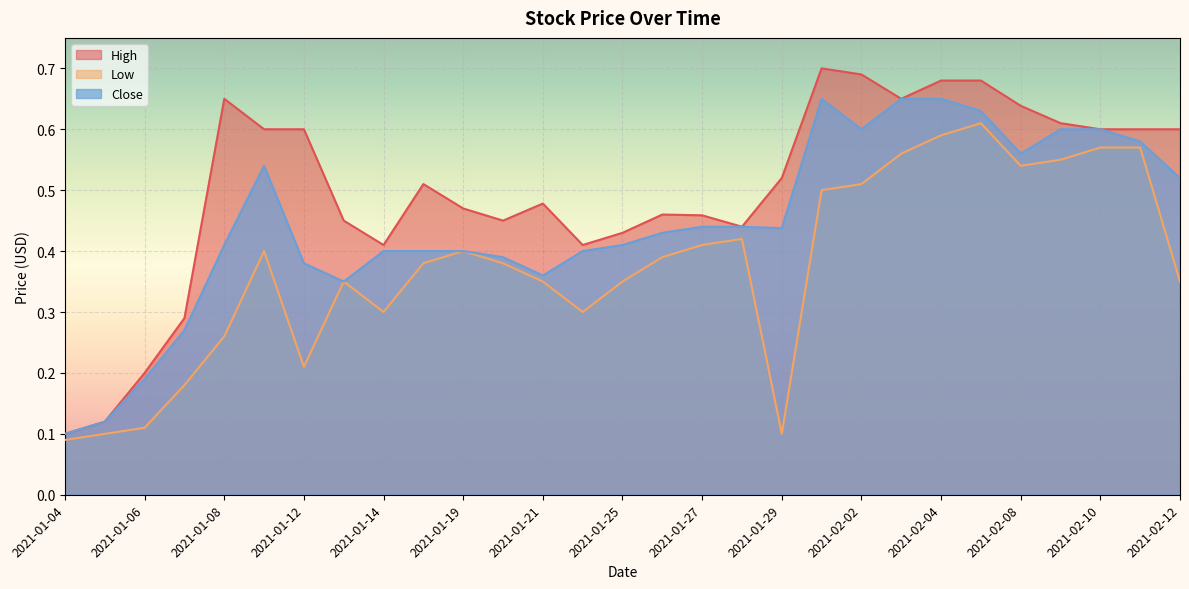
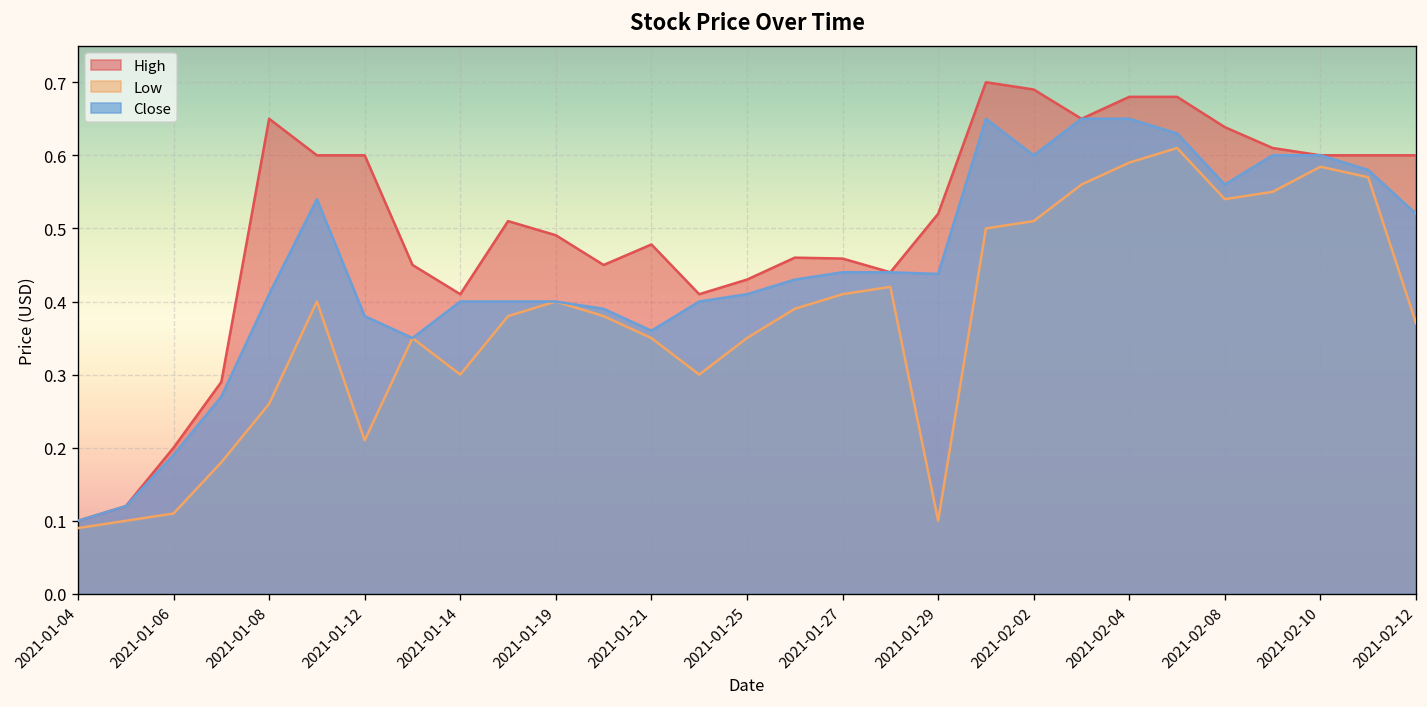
  {
    "High": {
      "2021-01-06": 0.20,
      "2021-01-08": 0.65,
      "2021-01-12": 0.60,
      "2021-01-14": 0.41,
-     "2021-01-19": 0.47,
+     "2021-01-19": 0.49,
      "2021-01-21": 0.48,
      "2021-01-25": 0.43,
      "2021-01-27": 0.46,
      "2021-01-29": 0.52,
      "2021-02-02": 0.69,
      "2021-02-04": 0.68,
      "2021-02-08": 0.64,
      "2021-02-12": 0.60
    },
    "Low": {
      "2021-01-04": 0.09,
      "2021-01-06": 0.11,
      "2021-01-08": 0.26,
      "2021-01-12": 0.21,
      "2021-01-14": 0.30,
      "2021-01-21": 0.35,
      "2021-01-25": 0.35,
      "2021-01-27": 0.41,
      "2021-01-29": 0.10,
      "2021-02-02": 0.51,
      "2021-02-04": 0.59,
      "2021-02-08": 0.54,
-     "2021-02-10": 0.57,
-     "2021-02-12": 0.35
+     "2021-02-10": 0.58,
+     "2021-02-12": 0.37
    },
    "Close": {
      "2021-01-06": 0.19,
      "2021-01-08": 0.41,
      "2021-01-12": 0.38,
      "2021-01-14": 0.40,
      "2021-01-21": 0.36,
      "2021-01-25": 0.41,
      "2021-01-27": 0.44,
      "2021-01-29": 0.44,
      "2021-02-02": 0.60,
      "2021-02-04": 0.65,
      "2021-02-08": 0.56,
      "2021-02-12": 0.52
    }
  }
